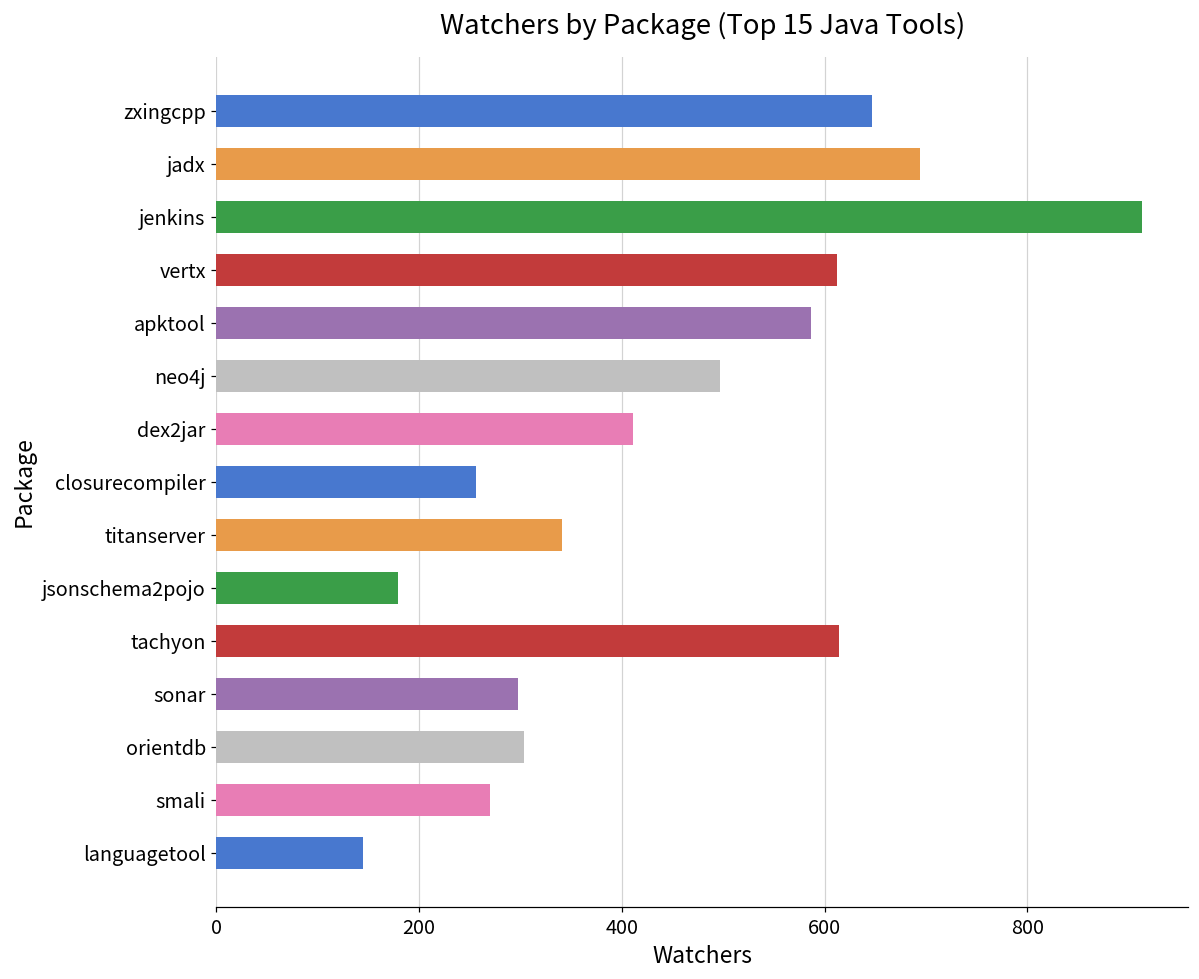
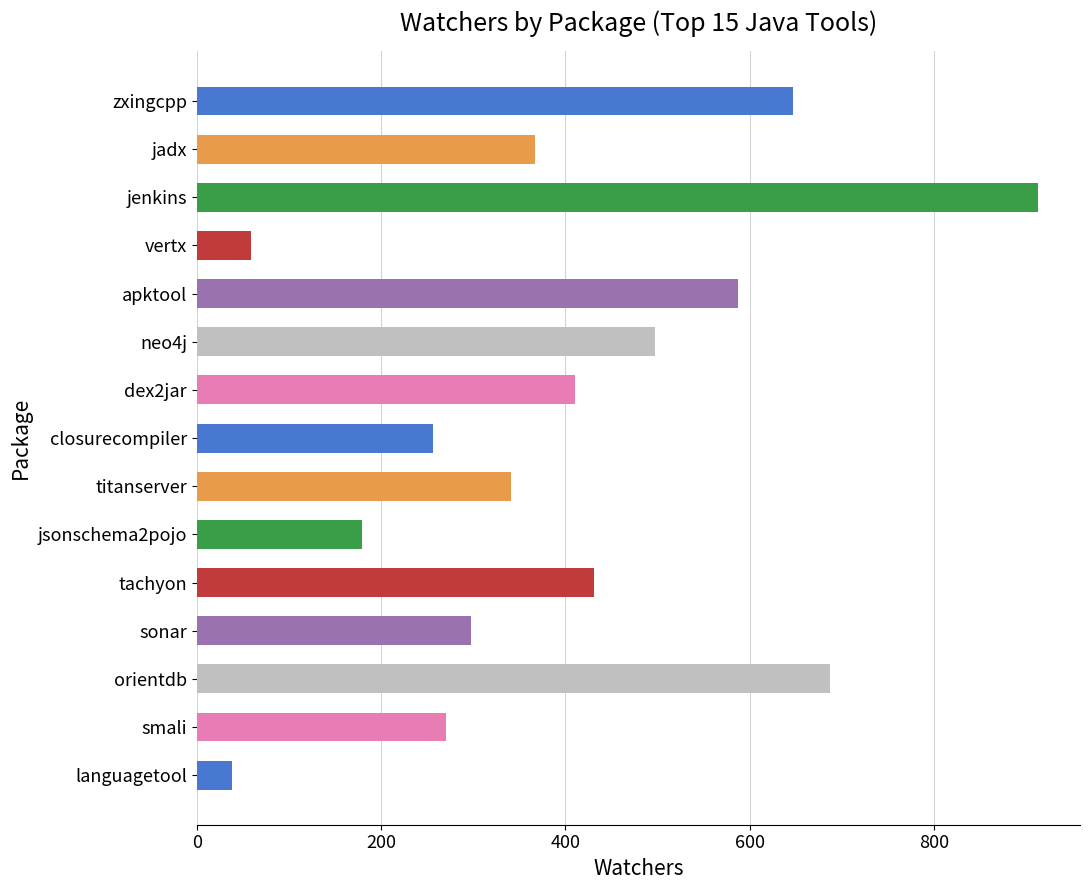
  {
    "zxingcpp": 650,
-   "jadx": 690,
+   "jadx": 370,
    "jenkins": 910,
-   "vertx": 610,
+   "vertx": 60,
    "apktool": 590,
    "neo4j": 500,
    "dex2jar": 410,
    "closurecompiler": 260,
    "titanserver": 340,
    "jsonschema2pojo": 180,
-   "tachyon": 610,
+   "tachyon": 430,
    "sonar": 300,
-   "orientdb": 300,
+   "orientdb": 690,
    "smali": 270,
-   "languagetool": 150
+   "languagetool": 40
  }
